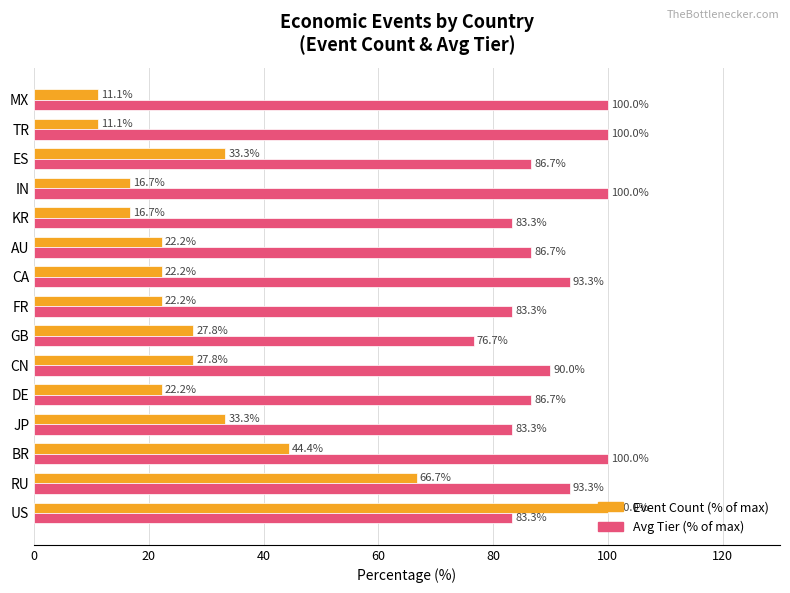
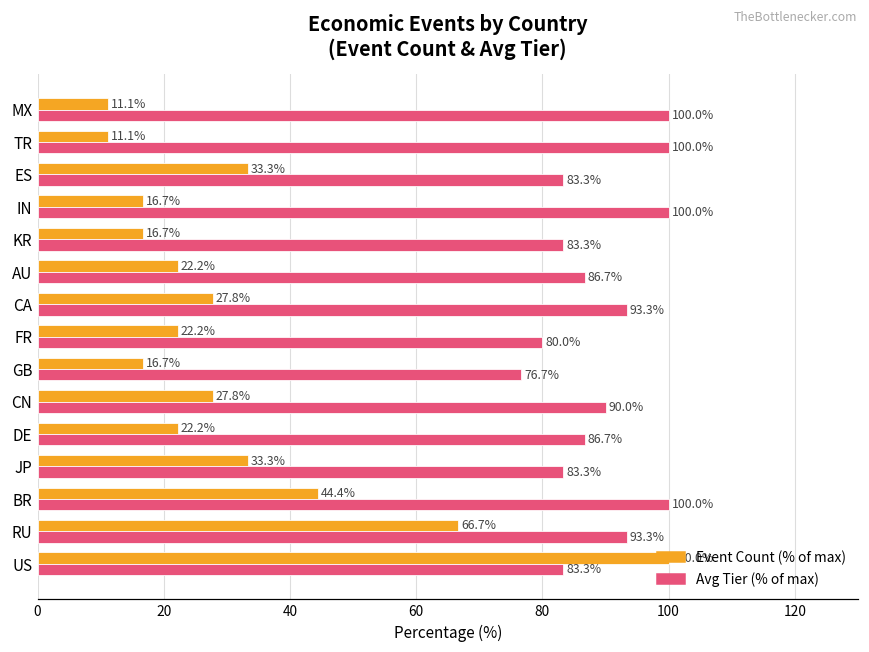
  {
    "Event Count (% of max)": {
      "MX": "11.1%",
      "TR": "11.1%",
      "ES": "33.3%",
      "IN": "16.7%",
      "KR": "16.7%",
      "AU": "22.2%",
-     "CA": "22.2%",
+     "CA": "27.8%",
      "FR": "22.2%",
-     "GB": "27.8%",
+     "GB": "16.7%",
      "CN": "27.8%",
      "DE": "22.2%",
      "JP": "33.3%",
      "BR": "44.4%",
      "RU": "66.7%",
      "US": "100.0%"
    },
    "Avg Tier (% of max)": {
      "MX": "100.0%",
      "TR": "100.0%",
-     "ES": "86.7%",
+     "ES": "83.3%",
      "IN": "100.0%",
      "KR": "83.3%",
      "AU": "86.7%",
      "CA": "93.3%",
-     "FR": "83.3%",
+     "FR": "80.0%",
      "GB": "76.7%",
      "CN": "90.0%",
      "DE": "86.7%",
      "JP": "83.3%",
      "BR": "100.0%",
      "RU": "93.3%",
      "US": "83.3%"
    }
  }
